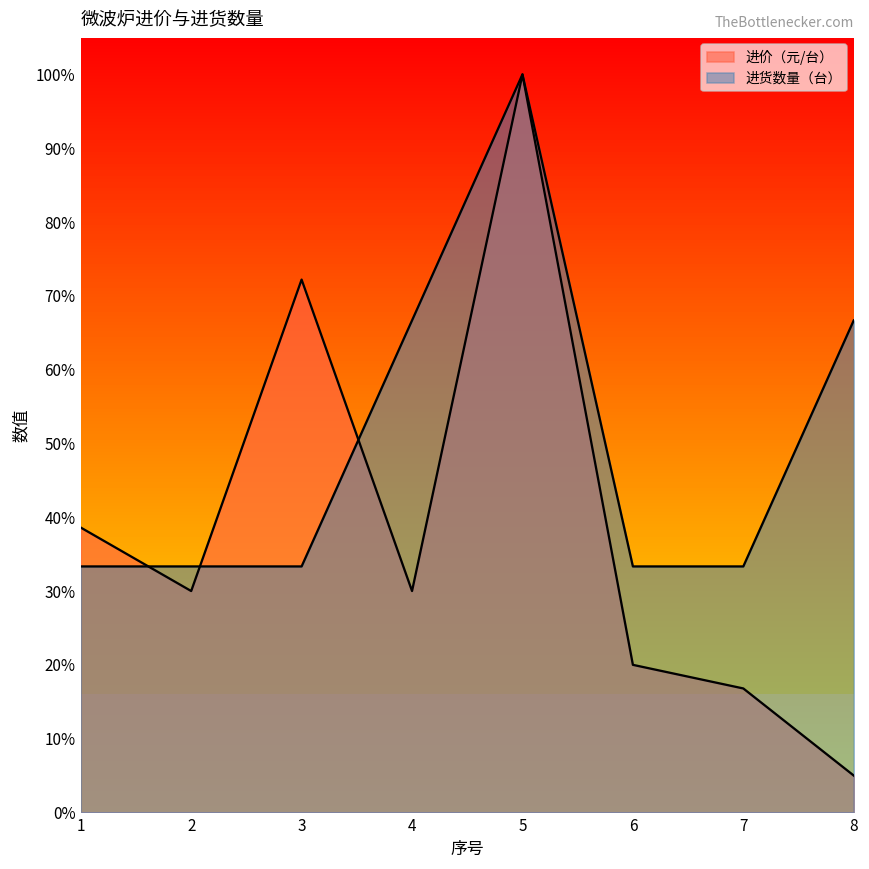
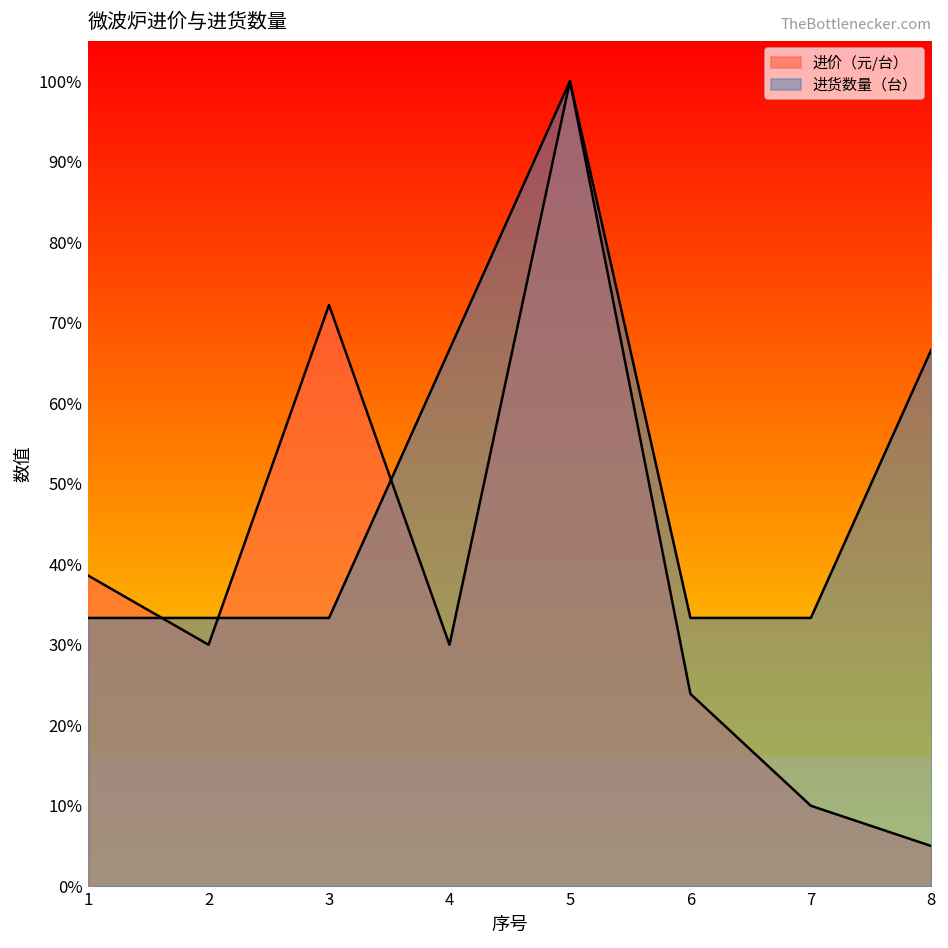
  {
    "进价（元/台）": {
      "1": "39%",
      "2": "30%",
      "3": "72%",
      "4": "30%",
-     "6": "20%",
-     "7": "17%",
+     "6": "24%",
+     "7": "10%",
      "8": "5%"
    },
    "进货数量（台）": {
      "1": "33%",
      "2": "33%",
      "3": "33%",
      "4": "67%",
      "6": "33%",
      "7": "33%",
      "8": "67%"
    }
  }
